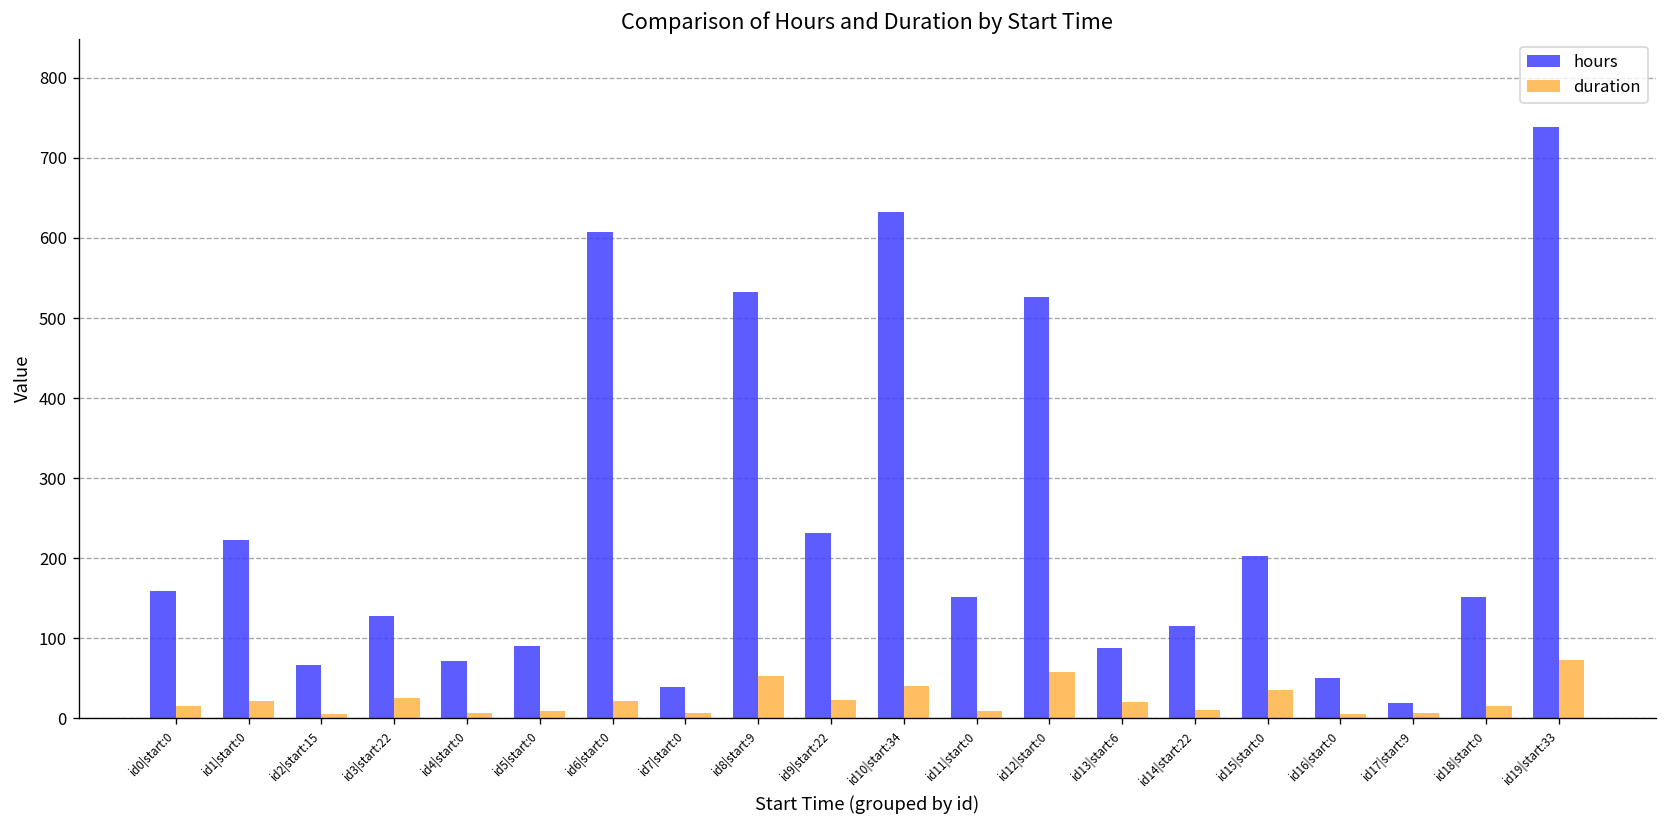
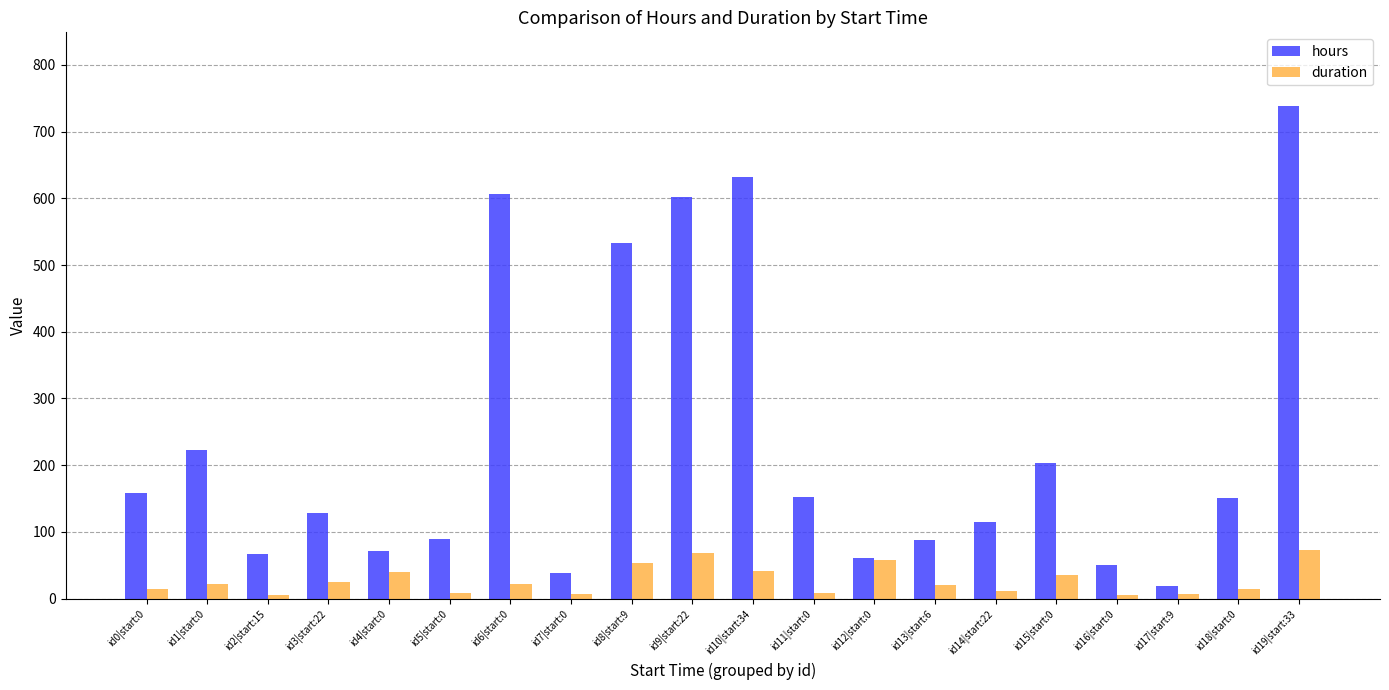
  {
    "hours": {
      "id0|start:0": 160,
      "id1|start:0": 220,
      "id2|start:15": 70,
      "id3|start:22": 130,
      "id4|start:0": 70,
      "id5|start:0": 90,
      "id6|start:0": 610,
      "id7|start:0": 40,
      "id8|start:9": 530,
-     "id9|start:22": 230,
+     "id9|start:22": 600,
      "id10|start:34": 630,
      "id11|start:0": 150,
-     "id12|start:0": 530,
+     "id12|start:0": 60,
      "id13|start:6": 90,
      "id14|start:22": 120,
      "id15|start:0": 200,
      "id16|start:0": 50,
      "id17|start:9": 20,
      "id18|start:0": 150,
      "id19|start:33": 740
    },
    "duration": {
      "id0|start:0": 20,
      "id1|start:0": 20,
      "id2|start:15": 10,
      "id3|start:22": 30,
-     "id4|start:0": 10,
+     "id4|start:0": 40,
      "id5|start:0": 10,
      "id6|start:0": 20,
      "id7|start:0": 10,
      "id8|start:9": 50,
-     "id9|start:22": 20,
+     "id9|start:22": 70,
      "id10|start:34": 40,
      "id11|start:0": 10,
      "id12|start:0": 60,
      "id13|start:6": 20,
      "id14|start:22": 10,
      "id15|start:0": 40,
      "id16|start:0": 10,
      "id17|start:9": 10,
      "id18|start:0": 20,
      "id19|start:33": 70
    }
  }
